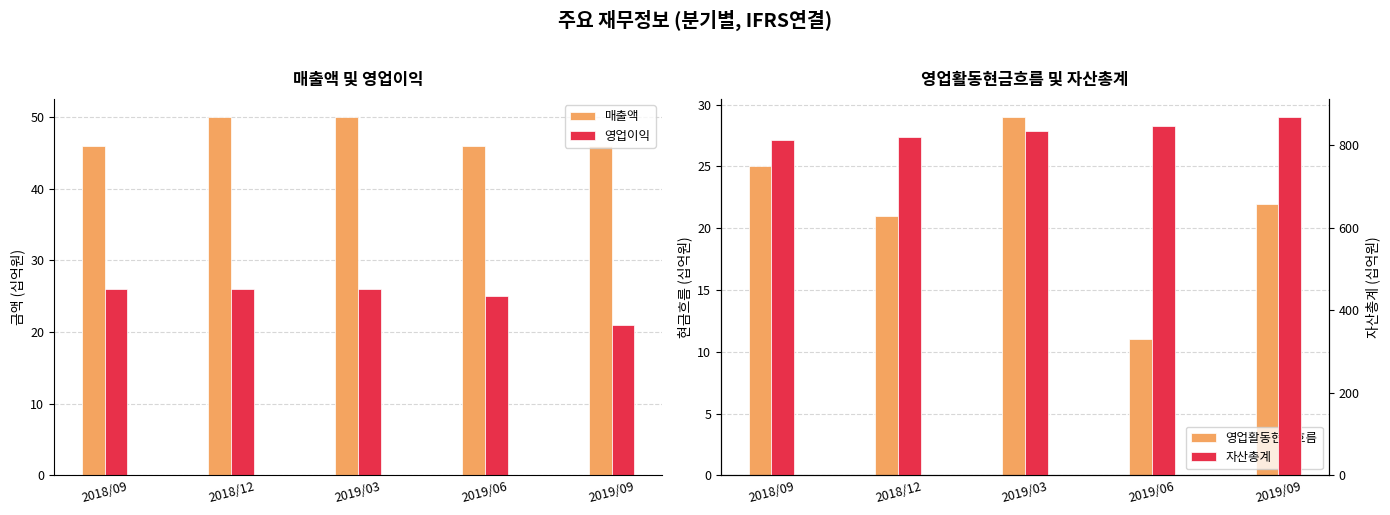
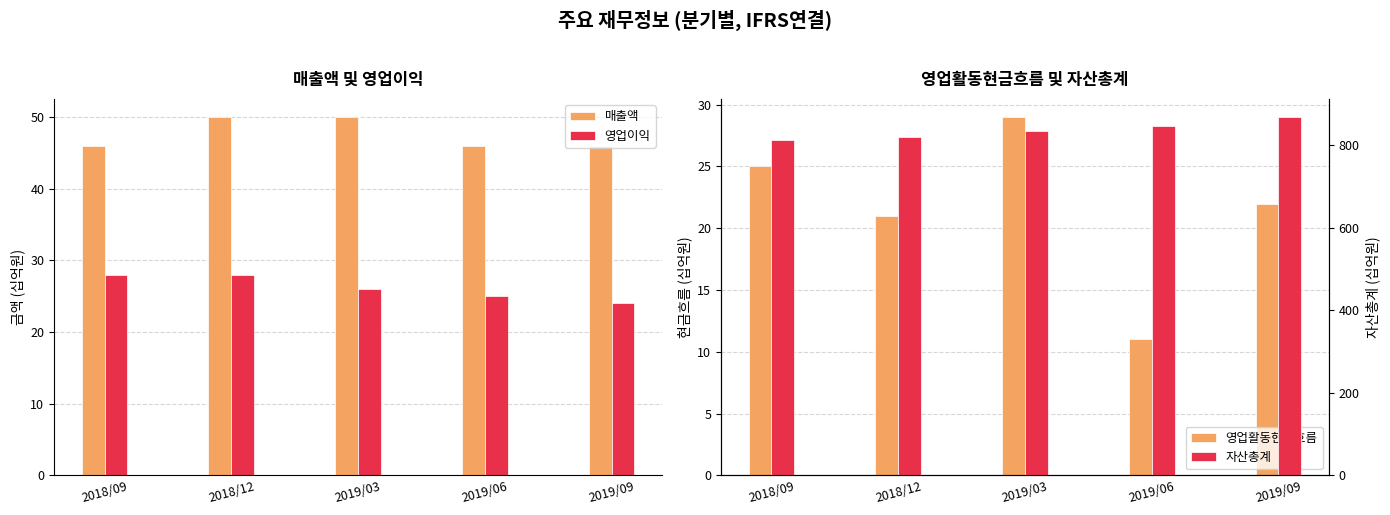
  {
    "매출액 및 영업이익": {
      "매출액": {
        "2018/09": 46,
        "2018/12": 50,
        "2019/03": 50,
        "2019/06": 46
      },
      "영업이익": {
-       "2018/09": 26,
-       "2018/12": 26,
+       "2018/09": 28,
+       "2018/12": 28,
        "2019/03": 26,
        "2019/06": 25,
-       "2019/09": 21
+       "2019/09": 24
      }
    }
  }
